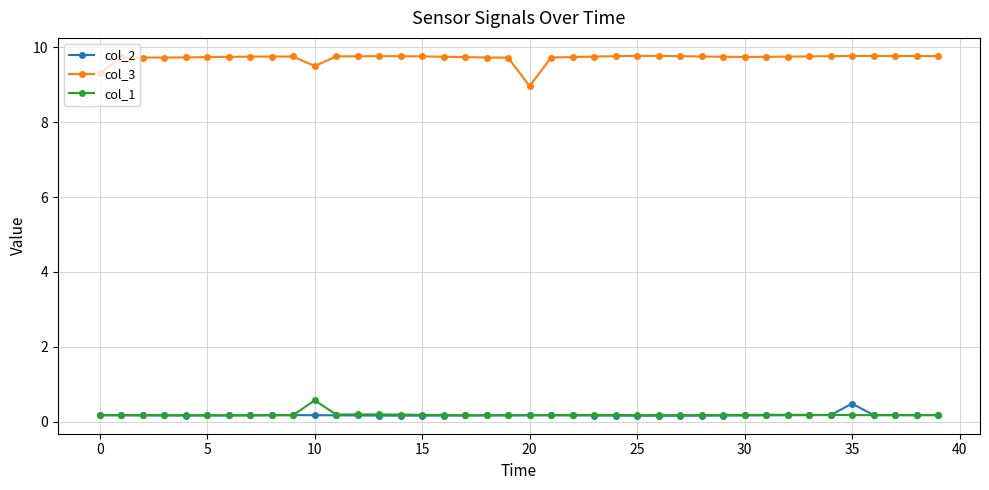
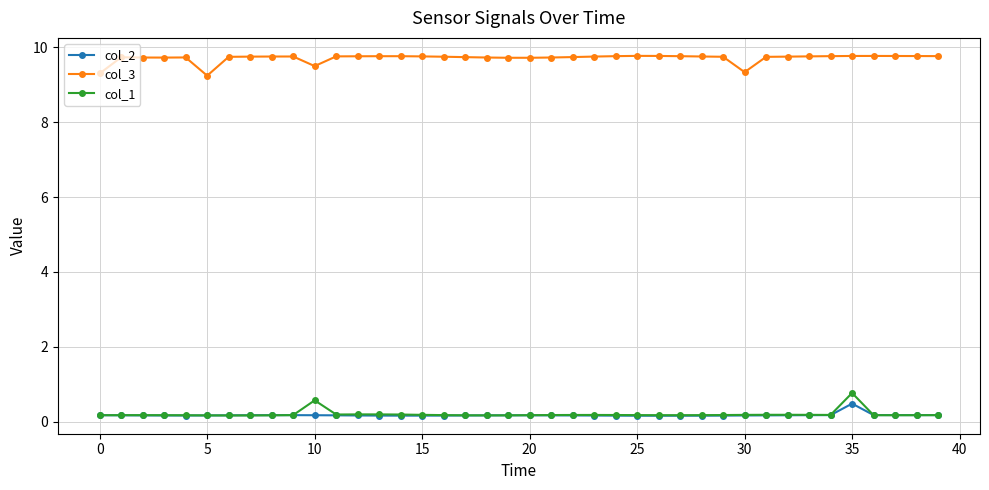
  {
    "col_2": {
      "10": 0.2,
      "35": 0.5
    },
    "col_3": {
-     "5": 9.7,
+     "5": 9.2,
      "10": 9.5,
      "15": 9.8,
-     "20": 9.0,
+     "20": 9.7,
      "25": 9.8,
-     "30": 9.7,
+     "30": 9.3,
      "35": 9.8
    },
    "col_1": {
      "10": 0.6,
-     "35": 0.2
+     "35": 0.8
    }
  }
